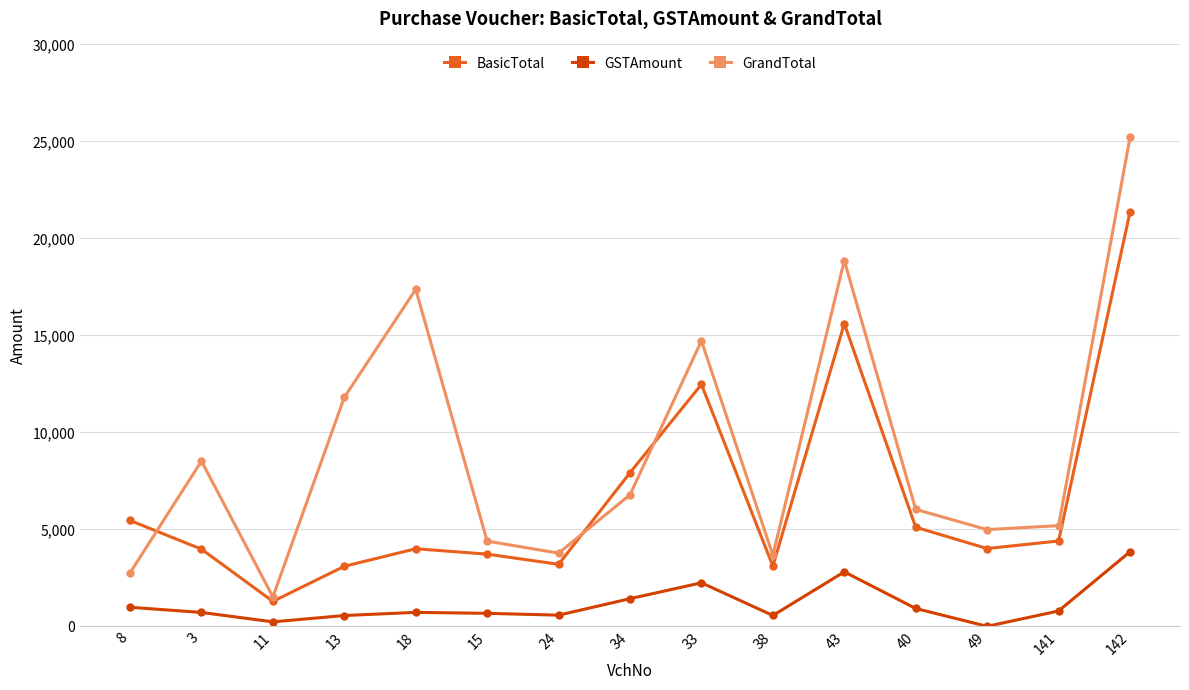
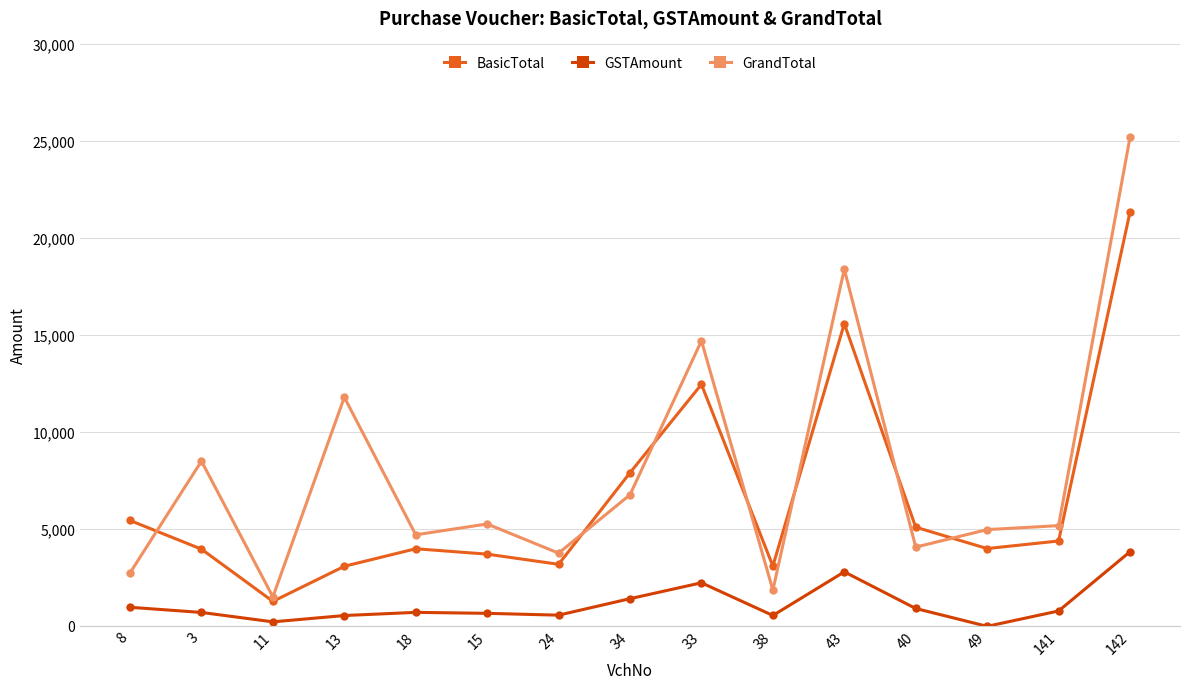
  {
    "GrandTotal": {
      "8": "2,800",
      "3": "8,500",
      "11": "1,500",
      "13": "11,800",
-     "18": "17,400",
-     "15": "4,400",
+     "18": "4,700",
+     "15": "5,300",
      "24": "3,800",
      "34": "6,800",
      "33": "14,700",
-     "38": "3,700",
-     "43": "18,900",
-     "40": "6,000",
+     "38": "1,900",
+     "43": "18,400",
+     "40": "4,100",
      "49": "5,000",
      "141": "5,200",
      "142": "25,200"
    }
  }
